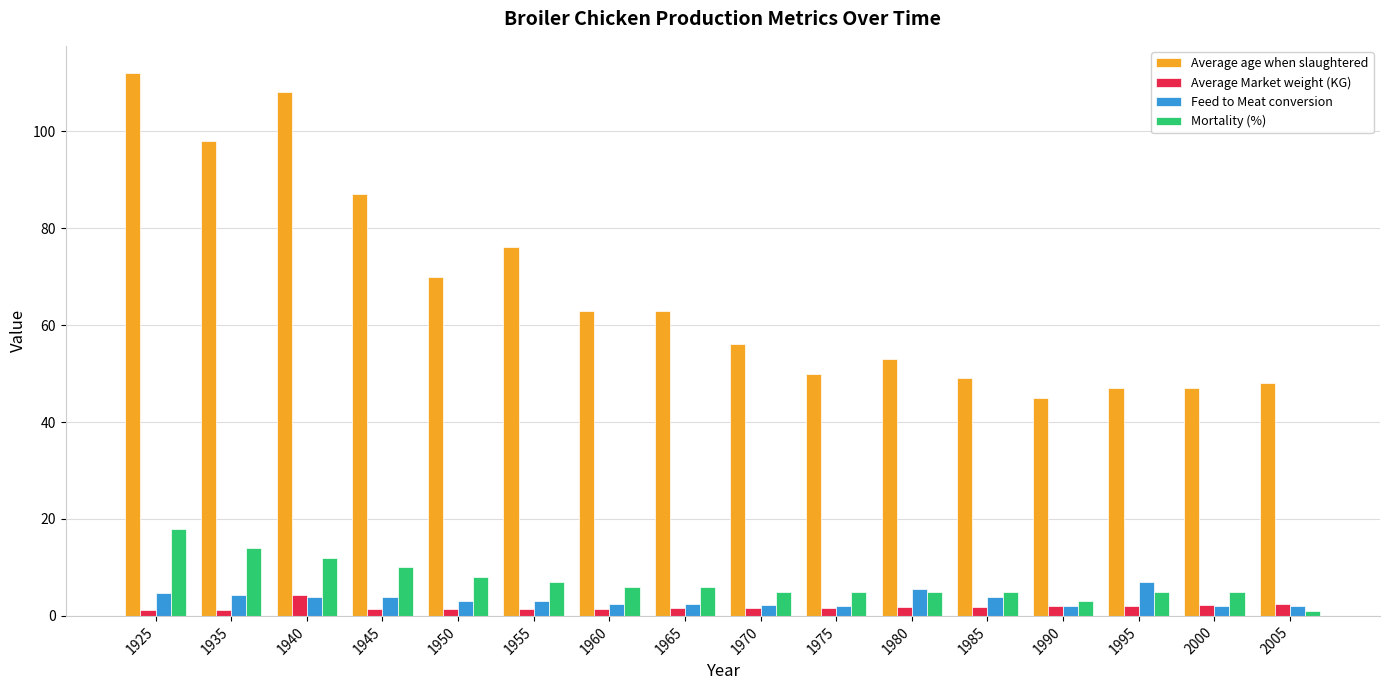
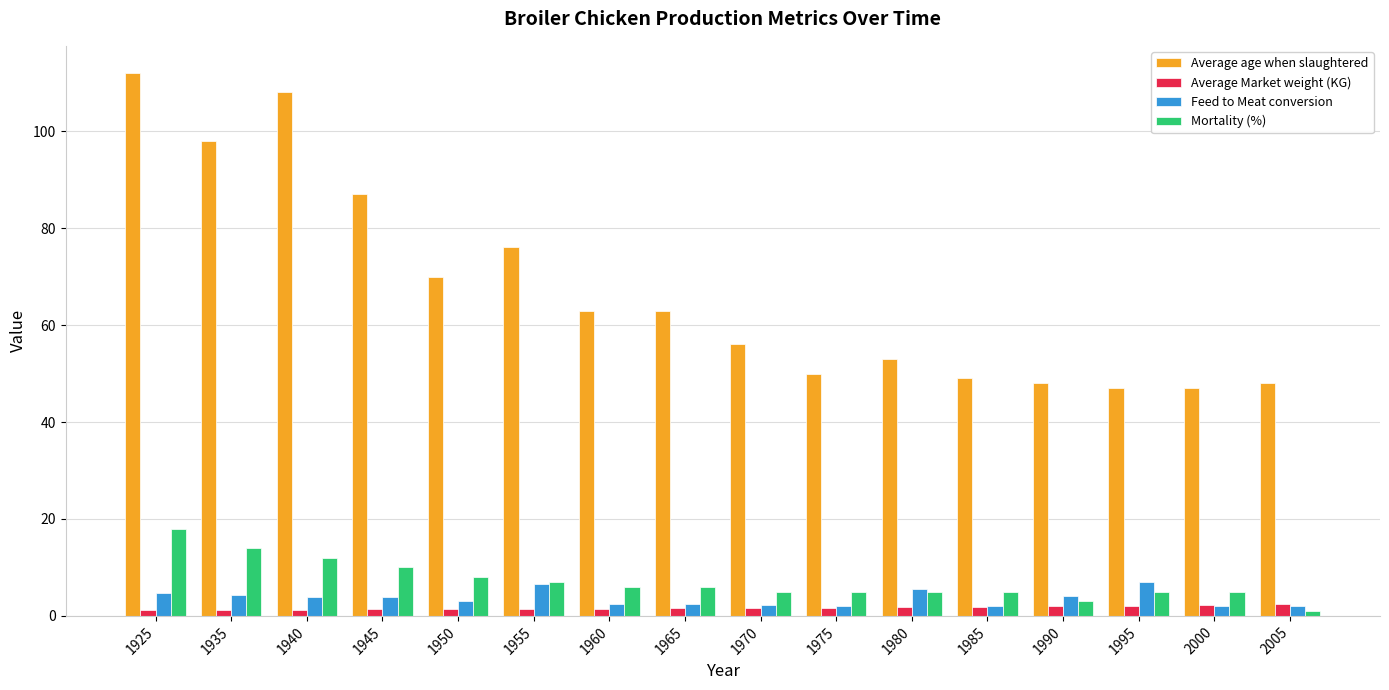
  {
    "Average age when slaughtered": {
      "1925": 112,
      "1935": 98,
      "1940": 108,
      "1945": 87,
      "1950": 70,
      "1955": 76,
      "1960": 63,
      "1965": 63,
      "1970": 56,
      "1975": 50,
      "1980": 53,
      "1985": 49,
-     "1990": 45,
+     "1990": 48,
      "1995": 47,
      "2000": 47,
      "2005": 48
    },
    "Average Market weight (KG)": {
      "1925": 1,
      "1935": 1,
-     "1940": 4,
+     "1940": 1,
      "1945": 1,
      "1950": 1,
      "1955": 1,
      "1960": 2,
      "1965": 2,
      "1970": 2,
      "1975": 2,
      "1980": 2,
      "1985": 2,
      "1990": 2,
      "1995": 2,
      "2000": 2,
      "2005": 2
    },
    "Feed to Meat conversion": {
      "1925": 5,
      "1935": 4,
      "1940": 4,
      "1945": 4,
      "1950": 3,
-     "1955": 3,
+     "1955": 7,
      "1960": 3,
      "1965": 2,
      "1970": 2,
      "1975": 2,
      "1980": 6,
-     "1985": 4,
-     "1990": 2,
+     "1985": 2,
+     "1990": 4,
      "1995": 7,
      "2000": 2,
      "2005": 2
    },
    "Mortality (%)": {
      "1925": 18,
      "1935": 14,
      "1940": 12,
      "1945": 10,
      "1950": 8,
      "1955": 7,
      "1960": 6,
      "1965": 6,
      "1970": 5,
      "1975": 5,
      "1980": 5,
      "1985": 5,
      "1990": 3,
      "1995": 5,
      "2000": 5,
      "2005": 1
    }
  }
